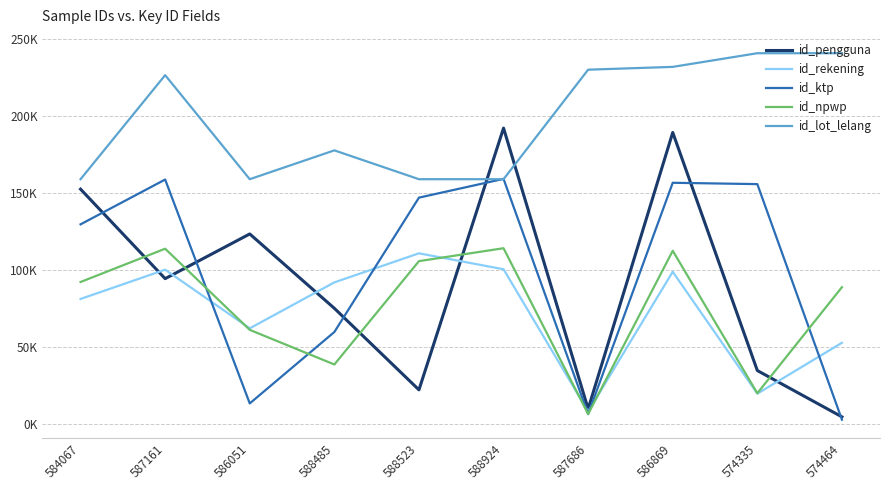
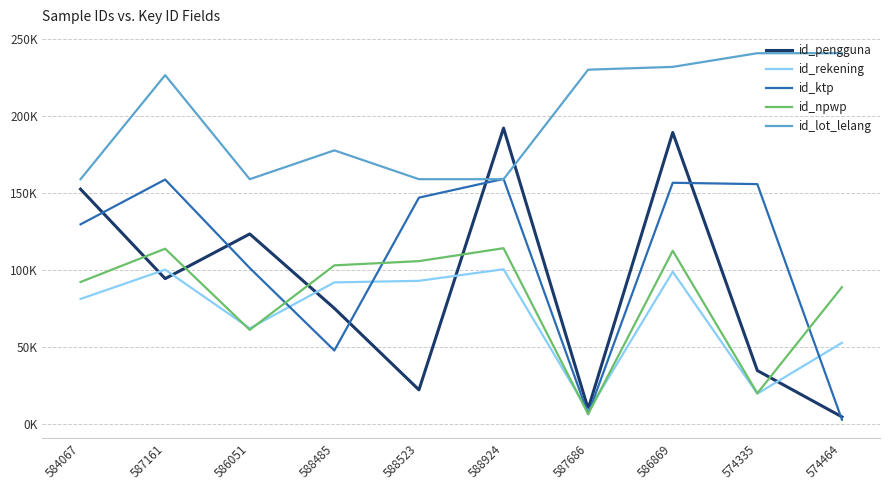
  {
    "id_pengguna": {
      "584067": 152000,
      "587161": 94000,
      "586051": 123000,
      "588485": 75000,
      "588523": 22000,
      "588924": 192000,
      "587686": 10000,
      "586869": 189000,
      "574335": 35000,
      "574464": 5000
    },
    "id_rekening": {
      "584067": 81000,
      "587161": 100000,
      "588485": 92000,
-     "588523": 111000,
+     "588523": 93000,
      "588924": 100000,
      "587686": 8000,
      "586869": 99000,
      "574464": 53000
    },
    "id_ktp": {
      "584067": 130000,
      "587161": 159000,
-     "586051": 13000,
-     "588485": 60000,
+     "586051": 101000,
+     "588485": 48000,
      "588523": 147000,
      "586869": 157000,
      "574335": 156000,
      "574464": 3000
    },
    "id_npwp": {
      "584067": 92000,
      "587161": 114000,
-     "588485": 39000,
+     "588485": 103000,
      "588523": 106000,
      "588924": 114000,
      "586869": 112000,
      "574464": 89000
    },
    "id_lot_lelang": {
      "584067": 159000,
      "587161": 226000,
      "586051": 159000,
      "588485": 178000,
      "588523": 159000,
      "587686": 230000,
      "586869": 232000,
      "574335": 241000,
      "574464": 241000
    }
  }
